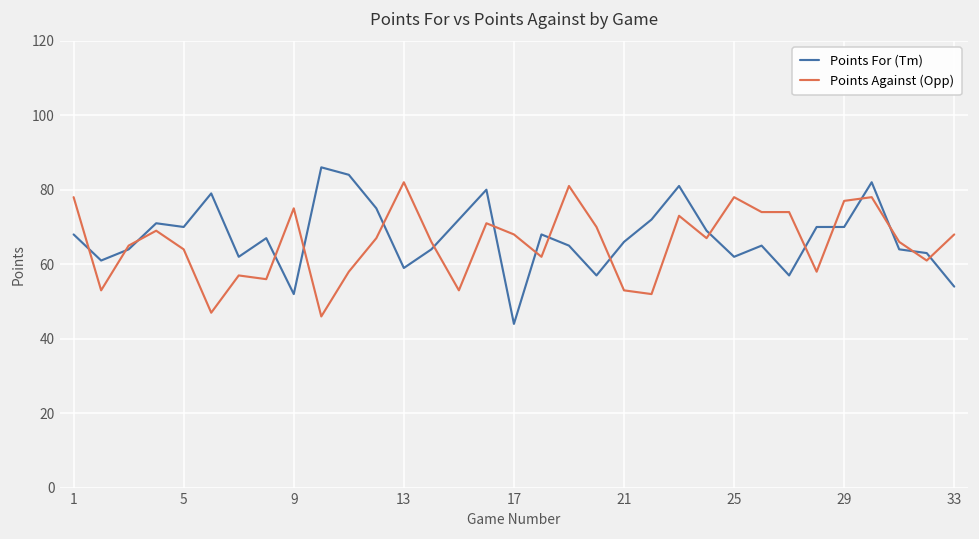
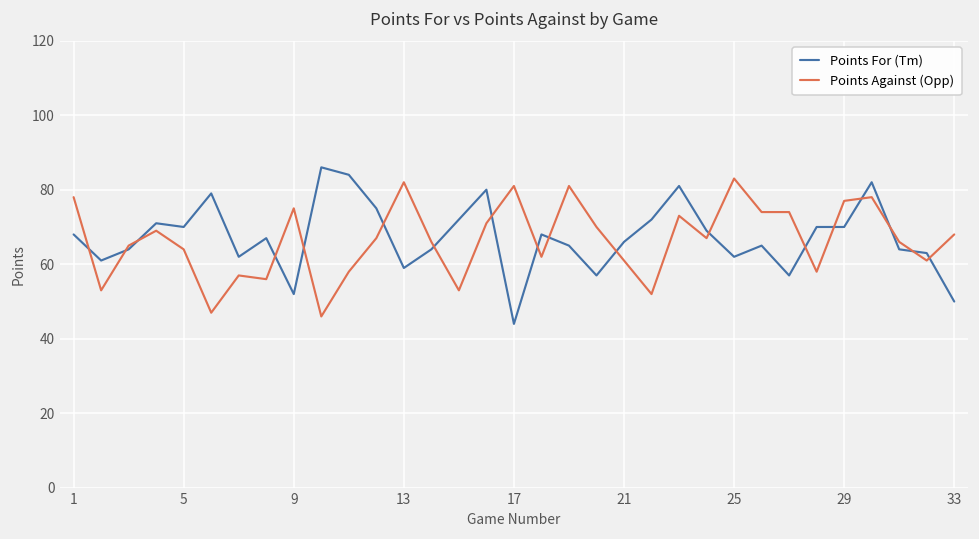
  {
    "Points For (Tm)": {
      "1": 68,
      "5": 70,
      "9": 52,
      "13": 59,
      "17": 44,
      "21": 66,
      "25": 62,
      "29": 70,
-     "33": 54
+     "33": 50
    },
    "Points Against (Opp)": {
      "1": 78,
      "5": 64,
      "9": 75,
      "13": 82,
-     "17": 68,
-     "21": 53,
-     "25": 78,
+     "17": 81,
+     "21": 61,
+     "25": 83,
      "29": 77,
      "33": 68
    }
  }
